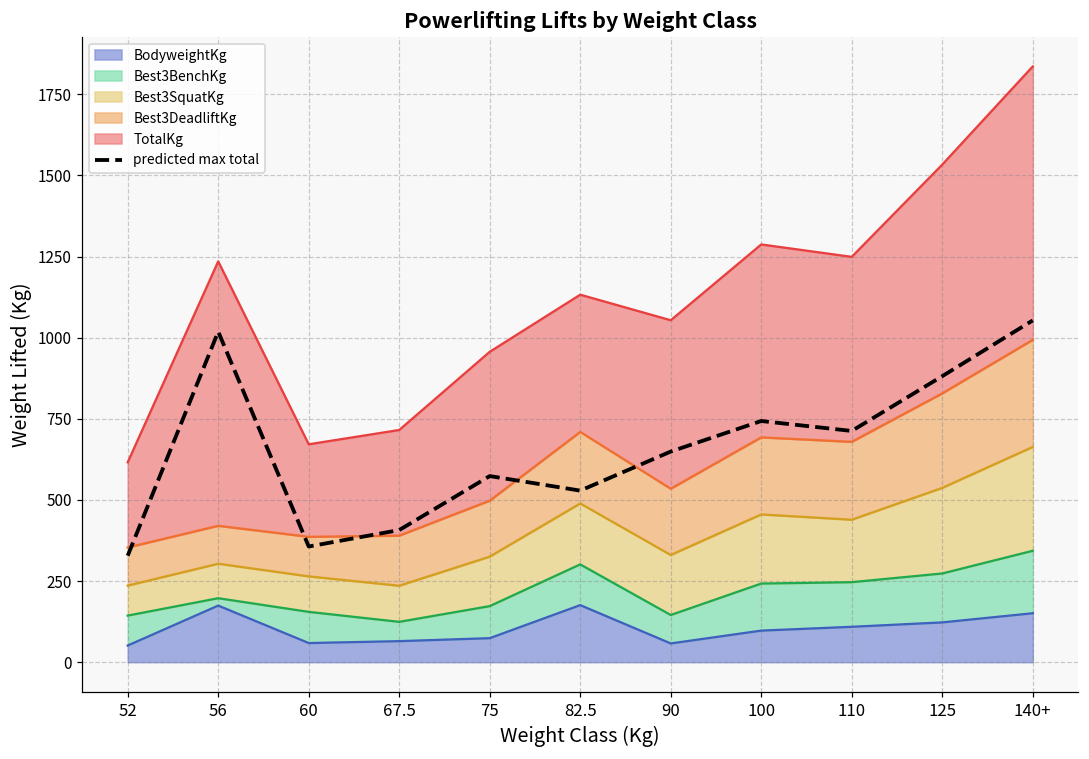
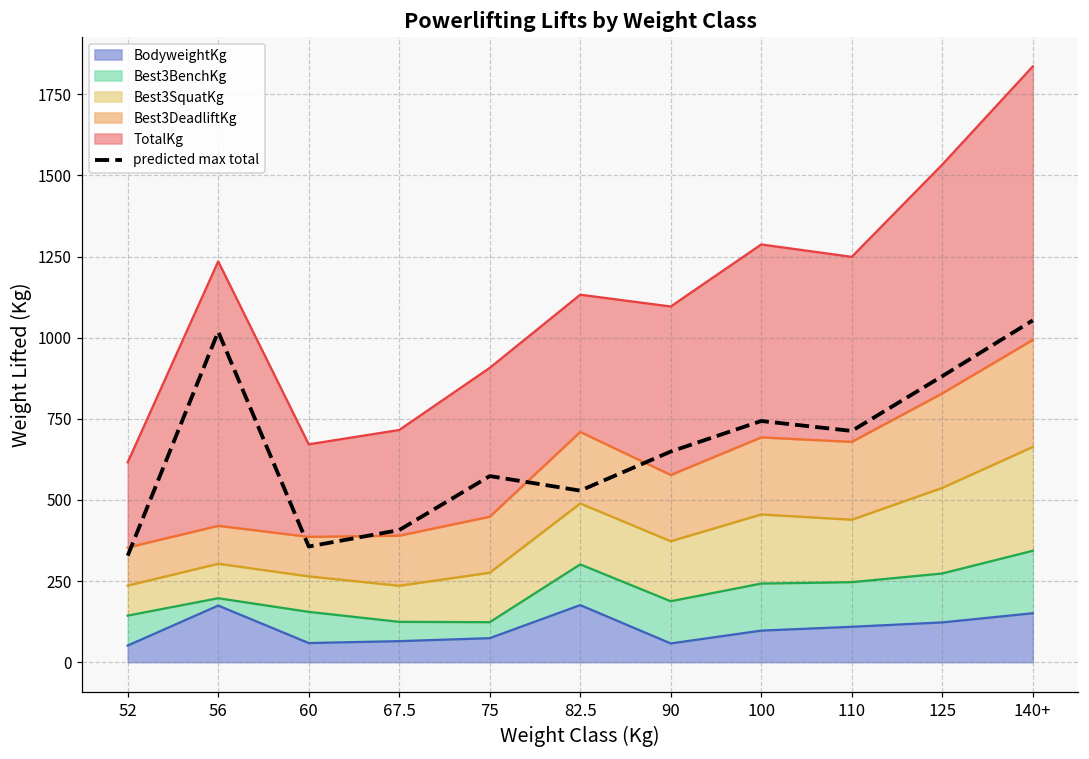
  {
    "BodyweightKg": {
      "52": 50,
      "56": 170,
      "60": 60,
      "67.5": 60,
      "75": 70,
      "82.5": 180,
      "90": 60,
      "100": 100,
      "110": 110,
      "125": 120,
      "140+": 150
    },
    "Best3BenchKg": {
      "52": 90,
      "56": 20,
      "60": 100,
      "67.5": 60,
-     "75": 100,
+     "75": 50,
      "82.5": 130,
-     "90": 90,
+     "90": 130,
      "100": 150,
      "110": 140,
      "125": 150,
      "140+": 190
    },
    "predicted max total": {
      "52": 330,
      "56": 1020,
      "60": 360,
      "67.5": 410,
      "75": 570,
      "82.5": 530,
      "90": 650,
      "100": 740,
      "110": 710,
      "125": 880,
      "140+": 1050
    }
  }
